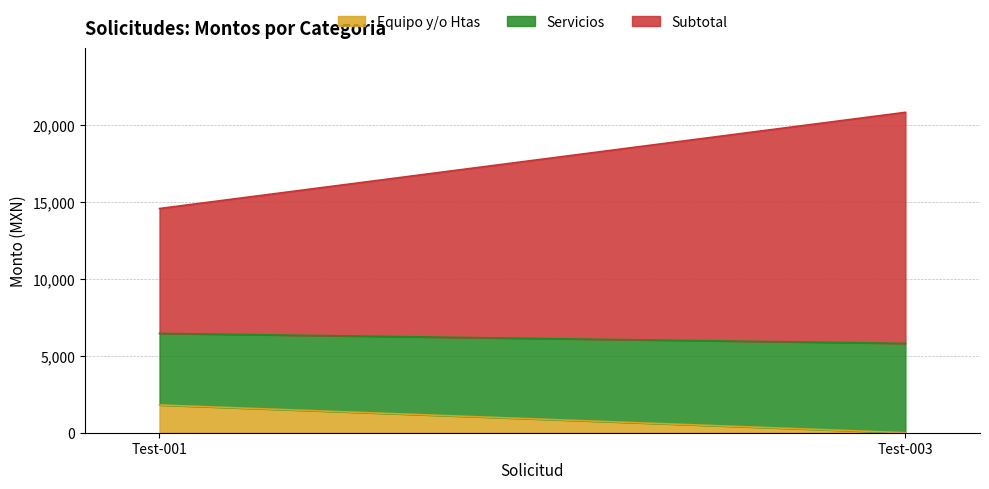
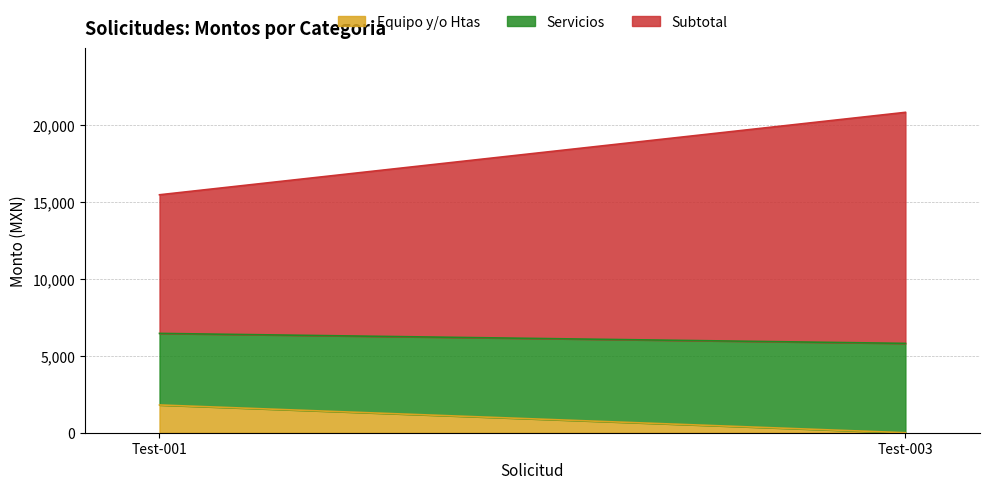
  {
    "Equipo y/o Htas": {
      "Test-001": "1,800",
      "Test-003": "0"
    },
    "Servicios": {
      "Test-001": "4,600",
      "Test-003": "5,800"
    },
    "Subtotal": {
-     "Test-001": "8,100",
+     "Test-001": "9,000",
      "Test-003": "15,000"
    }
  }
